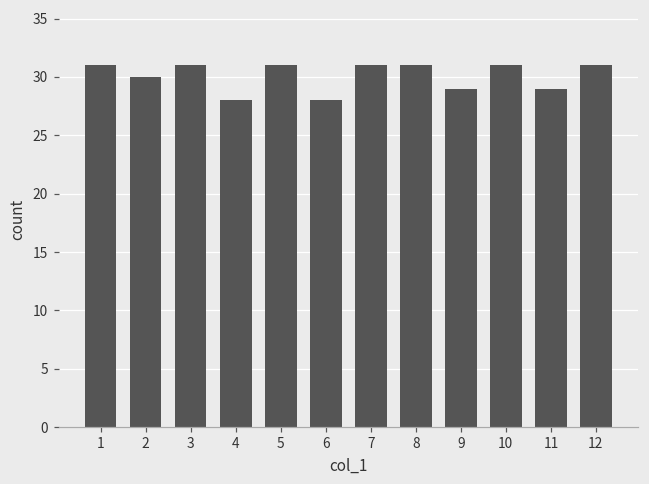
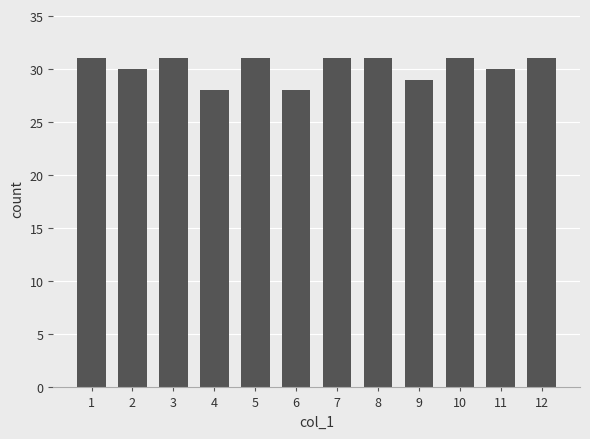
  {
    "1": 31,
    "2": 30,
    "3": 31,
    "4": 28,
    "5": 31,
    "6": 28,
    "7": 31,
    "8": 31,
    "9": 29,
    "10": 31,
-   "11": 29,
+   "11": 30,
    "12": 31
  }
